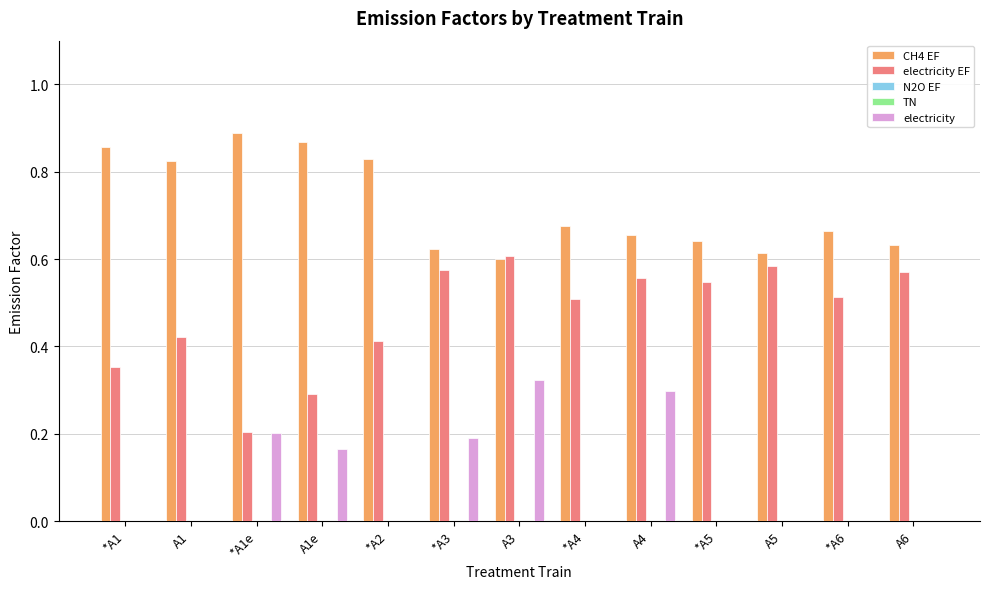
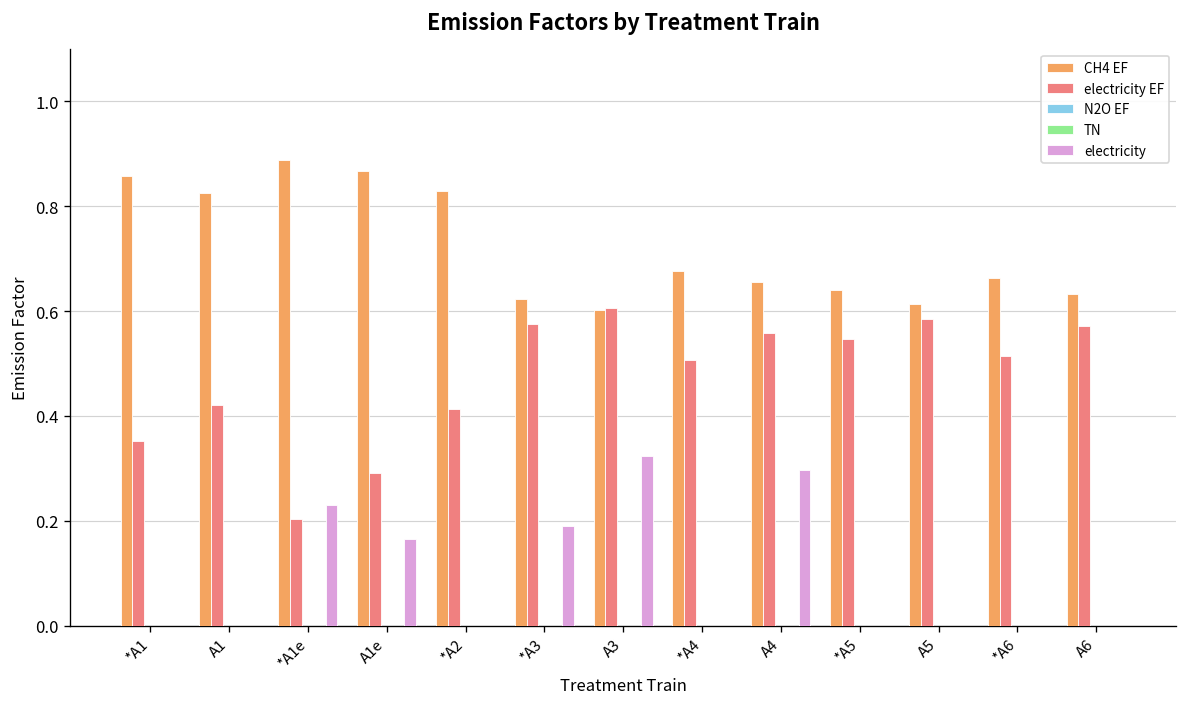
  {
    "N2O EF": {
      "*A1": 0.00,
      "A1": 0.00,
      "*A1e": 0.00,
      "A1e": 0.00,
      "*A2": 0.00,
      "*A3": 0.00,
      "A3": 0.00,
      "*A4": 0.00,
      "A4": 0.00,
      "*A5": 0.00,
      "A5": 0.00,
      "*A6": 0.00,
      "A6": 0.00
    },
    "TN": {
      "*A1": 0.00,
      "A1": 0.00,
      "*A1e": 0.00,
      "A1e": 0.00,
      "*A2": 0.00,
      "*A3": 0.00,
      "A3": 0.00,
      "*A4": 0.00,
      "A4": 0.00,
      "*A5": 0.00,
      "A5": 0.00,
      "*A6": 0.00,
      "A6": 0.00
    },
    "electricity": {
      "*A1": 0.00,
      "A1": 0.00,
-     "*A1e": 0.20,
+     "*A1e": 0.23,
      "A1e": 0.17,
      "*A2": 0.00,
      "*A3": 0.19,
      "A3": 0.32,
      "*A4": 0.00,
      "A4": 0.30,
      "*A5": 0.00,
      "A5": 0.00,
      "*A6": 0.00,
      "A6": 0.00
    }
  }
